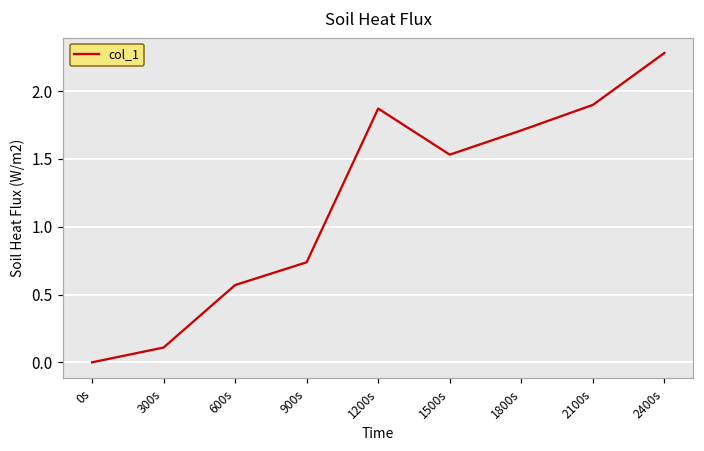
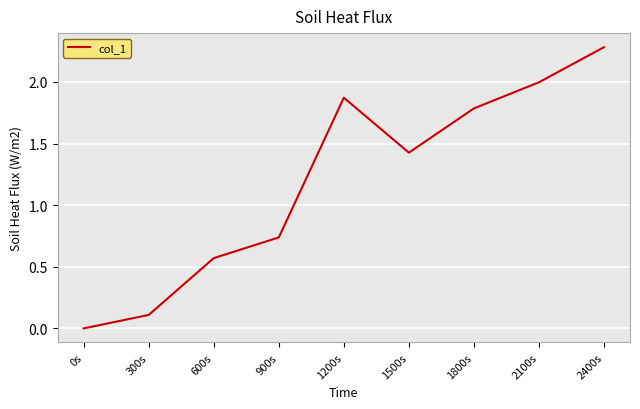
  {
    "0s": 0.00,
    "300s": 0.11,
    "600s": 0.57,
    "900s": 0.74,
    "1200s": 1.87,
-   "1500s": 1.53,
-   "1800s": 1.71,
-   "2100s": 1.90,
+   "1500s": 1.43,
+   "1800s": 1.79,
+   "2100s": 2.00,
    "2400s": 2.28
  }
